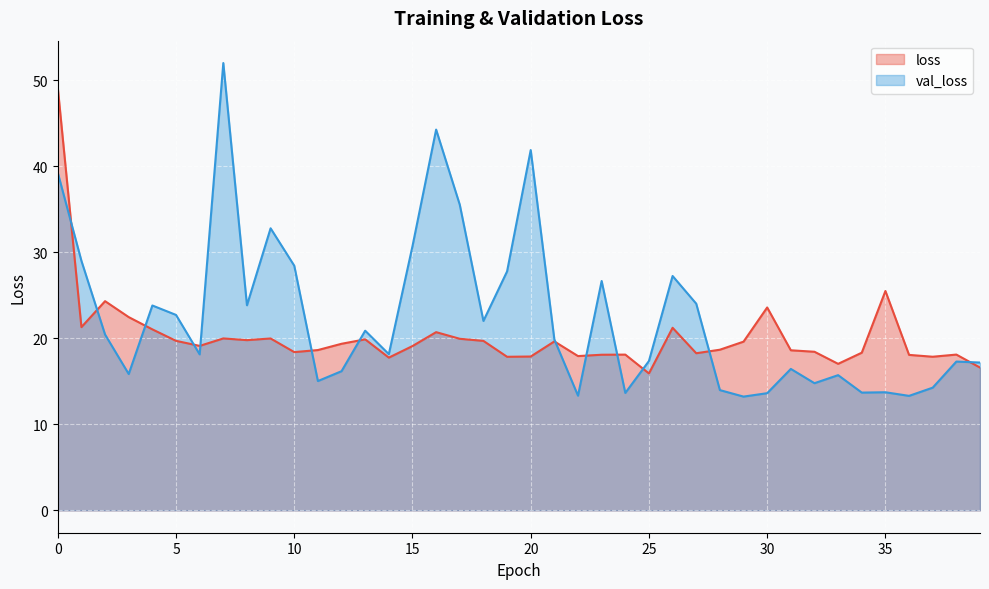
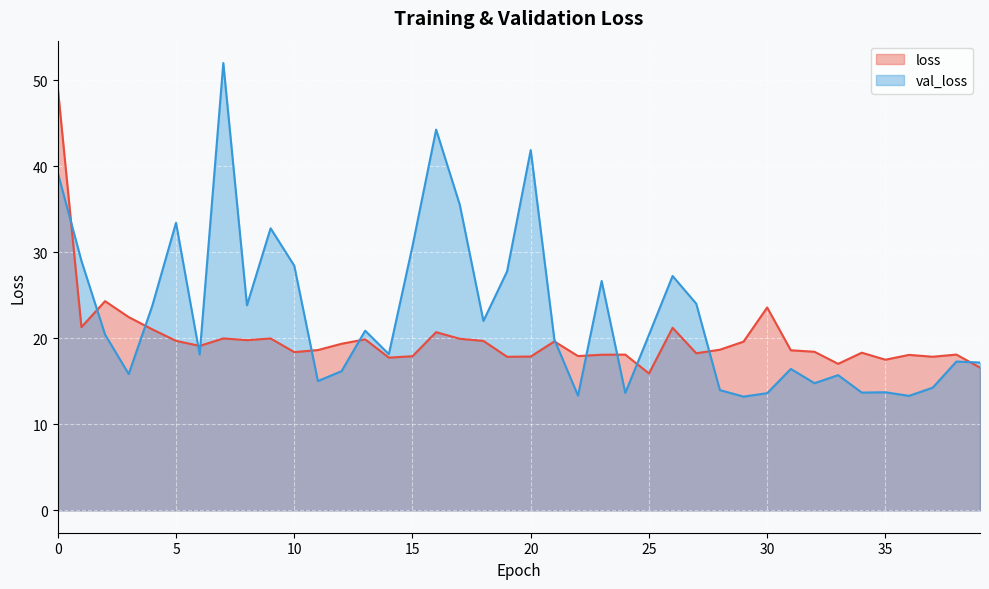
  {
    "loss": {
      "0": 49,
      "5": 20,
      "10": 18,
-     "15": 19,
+     "15": 18,
      "20": 18,
      "25": 16,
      "30": 24,
-     "35": 26
+     "35": 18
    },
    "val_loss": {
      "0": 39,
-     "5": 23,
+     "5": 33,
      "10": 28,
      "15": 31,
      "20": 42,
-     "25": 17,
+     "25": 20,
      "30": 14,
      "35": 14
    }
  }
